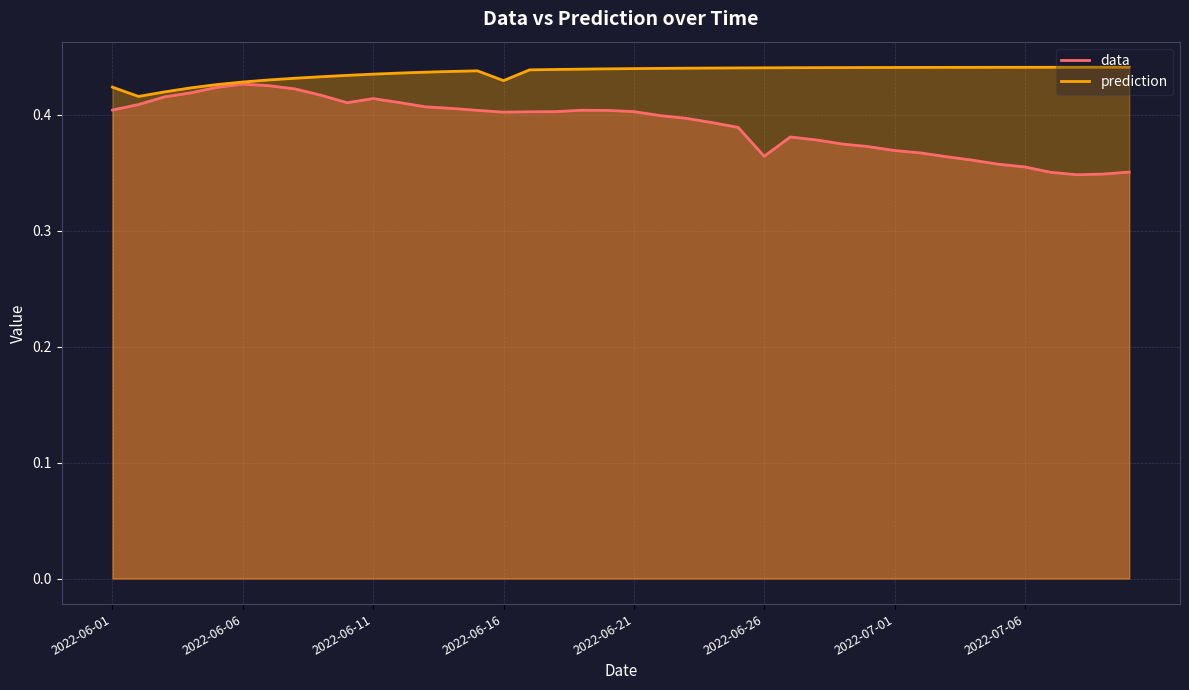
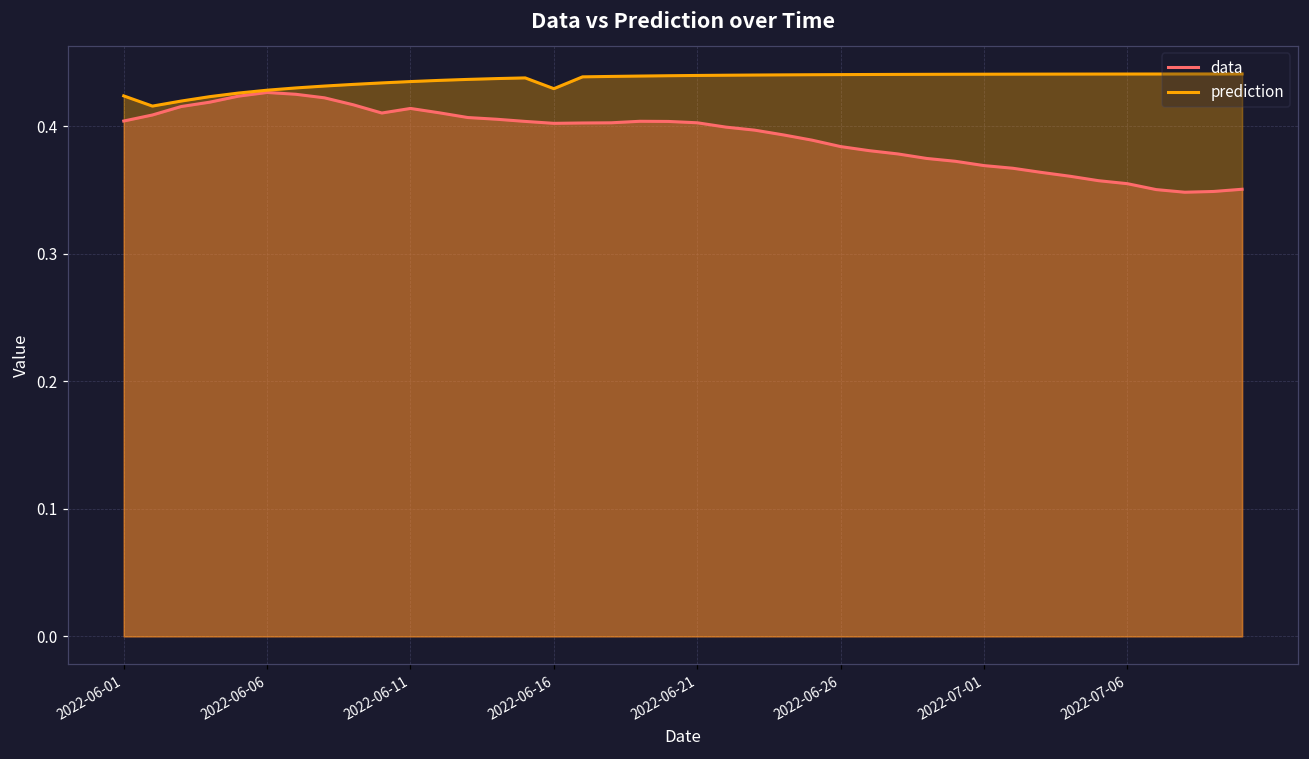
  {
    "data": {
      "2022-06-01": 0.404,
      "2022-06-11": 0.414,
      "2022-06-16": 0.402,
      "2022-06-21": 0.403,
-     "2022-06-26": 0.364,
+     "2022-06-26": 0.384,
      "2022-07-01": 0.369,
      "2022-07-06": 0.355
    },
    "prediction": {
      "2022-06-01": 0.424,
      "2022-06-11": 0.435,
      "2022-06-16": 0.430,
      "2022-06-21": 0.440,
      "2022-06-26": 0.441,
      "2022-07-01": 0.441,
      "2022-07-06": 0.441
    }
  }
